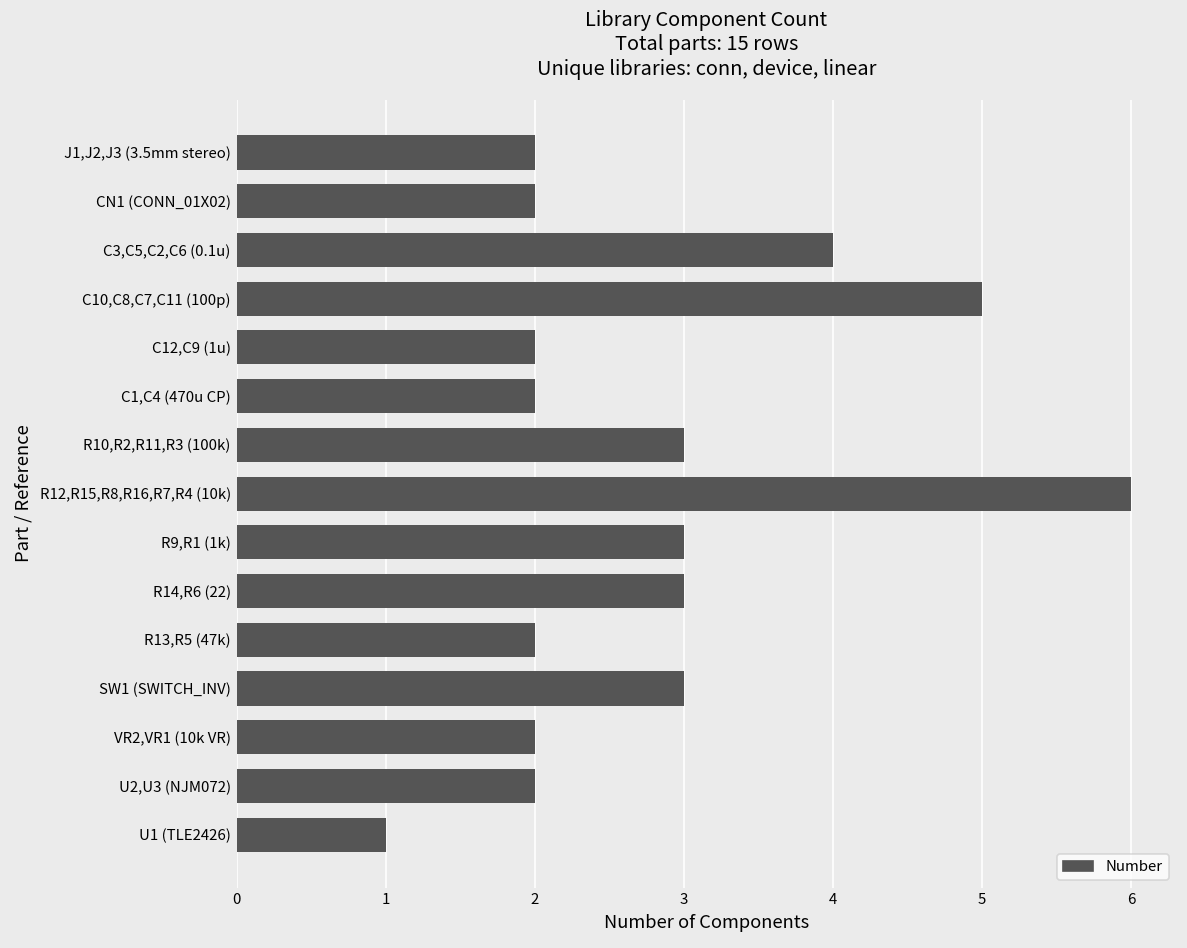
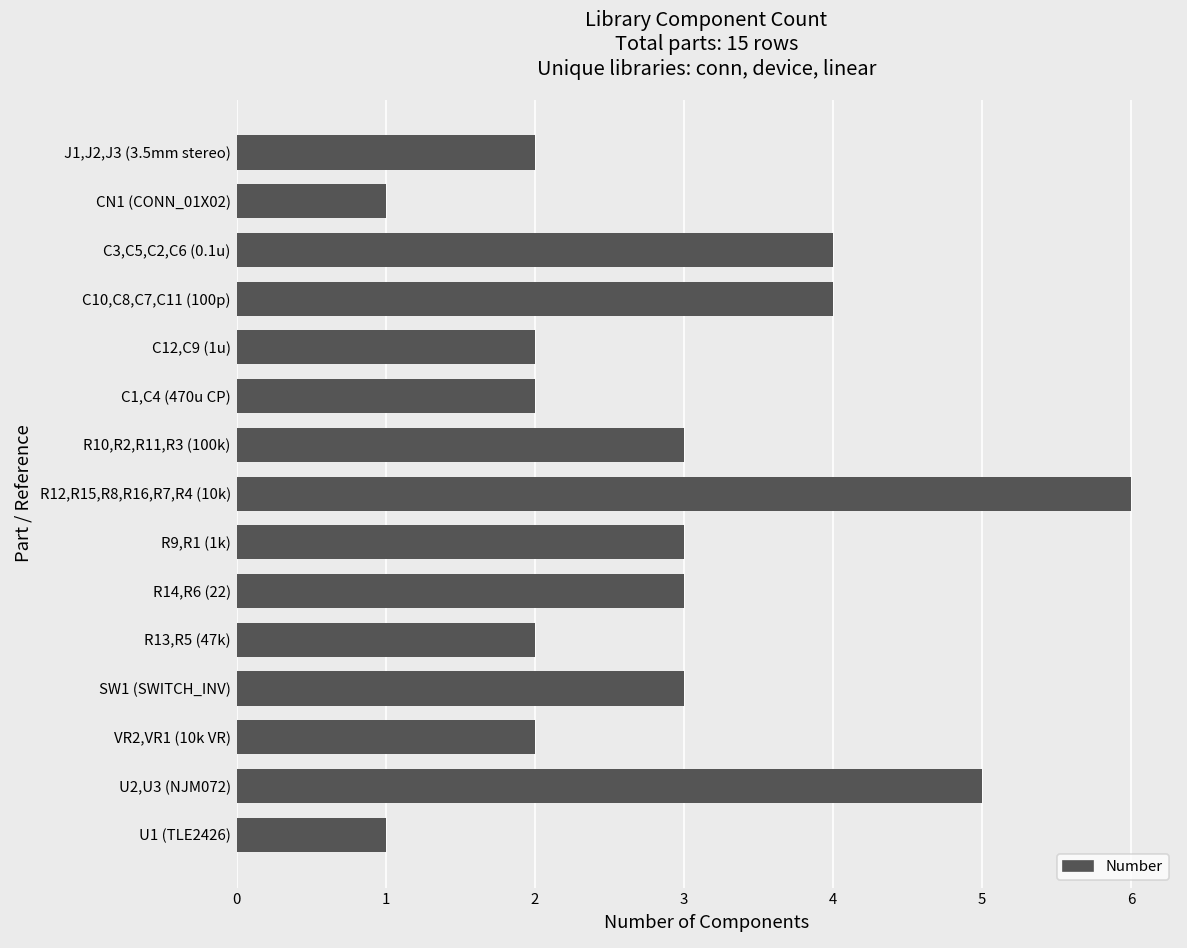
  {
    "J1,J2,J3 (3.5mm stereo)": 2,
-   "CN1 (CONN_01X02)": 2,
+   "CN1 (CONN_01X02)": 1,
    "C3,C5,C2,C6 (0.1u)": 4,
-   "C10,C8,C7,C11 (100p)": 5,
+   "C10,C8,C7,C11 (100p)": 4,
    "C12,C9 (1u)": 2,
    "C1,C4 (470u CP)": 2,
    "R10,R2,R11,R3 (100k)": 3,
    "R12,R15,R8,R16,R7,R4 (10k)": 6,
    "R9,R1 (1k)": 3,
    "R14,R6 (22)": 3,
    "R13,R5 (47k)": 2,
    "SW1 (SWITCH_INV)": 3,
    "VR2,VR1 (10k VR)": 2,
-   "U2,U3 (NJM072)": 2,
+   "U2,U3 (NJM072)": 5,
    "U1 (TLE2426)": 1
  }
